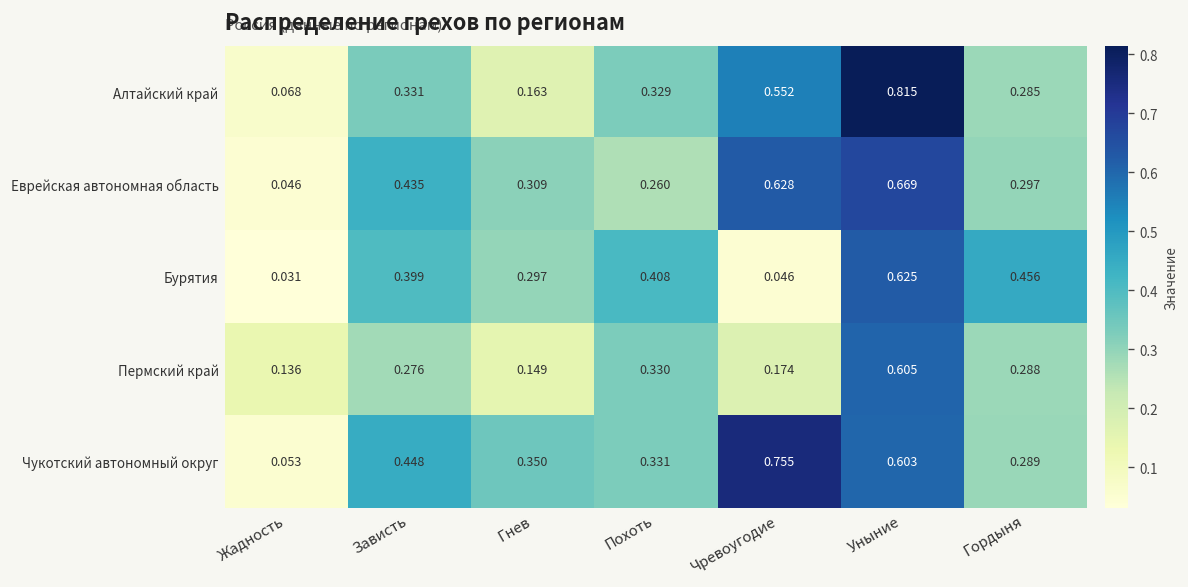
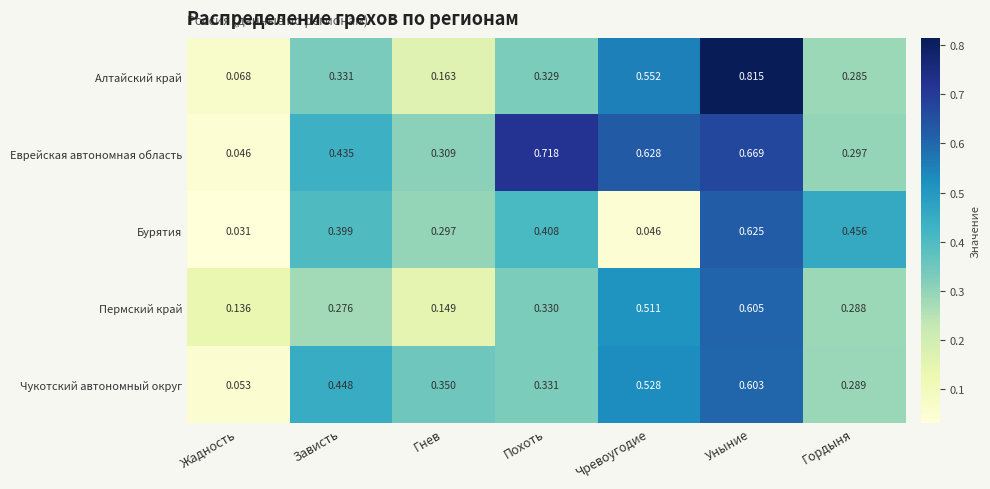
  {
    "Алтайский край": {
      "Жадность": 0.068,
      "Зависть": 0.331,
      "Гнев": 0.163,
      "Похоть": 0.329,
      "Чревоугодие": 0.552,
      "Уныние": 0.815,
      "Гордыня": 0.285
    },
    "Еврейская автономная область": {
      "Жадность": 0.046,
      "Зависть": 0.435,
      "Гнев": 0.309,
-     "Похоть": 0.260,
+     "Похоть": 0.718,
      "Чревоугодие": 0.628,
      "Уныние": 0.669,
      "Гордыня": 0.297
    },
    "Бурятия": {
      "Жадность": 0.031,
      "Зависть": 0.399,
      "Гнев": 0.297,
      "Похоть": 0.408,
      "Чревоугодие": 0.046,
      "Уныние": 0.625,
      "Гордыня": 0.456
    },
    "Пермский край": {
      "Жадность": 0.136,
      "Зависть": 0.276,
      "Гнев": 0.149,
      "Похоть": 0.330,
-     "Чревоугодие": 0.174,
+     "Чревоугодие": 0.511,
      "Уныние": 0.605,
      "Гордыня": 0.288
    },
    "Чукотский автономный округ": {
      "Жадность": 0.053,
      "Зависть": 0.448,
      "Гнев": 0.350,
      "Похоть": 0.331,
-     "Чревоугодие": 0.755,
+     "Чревоугодие": 0.528,
      "Уныние": 0.603,
      "Гордыня": 0.289
    }
  }
